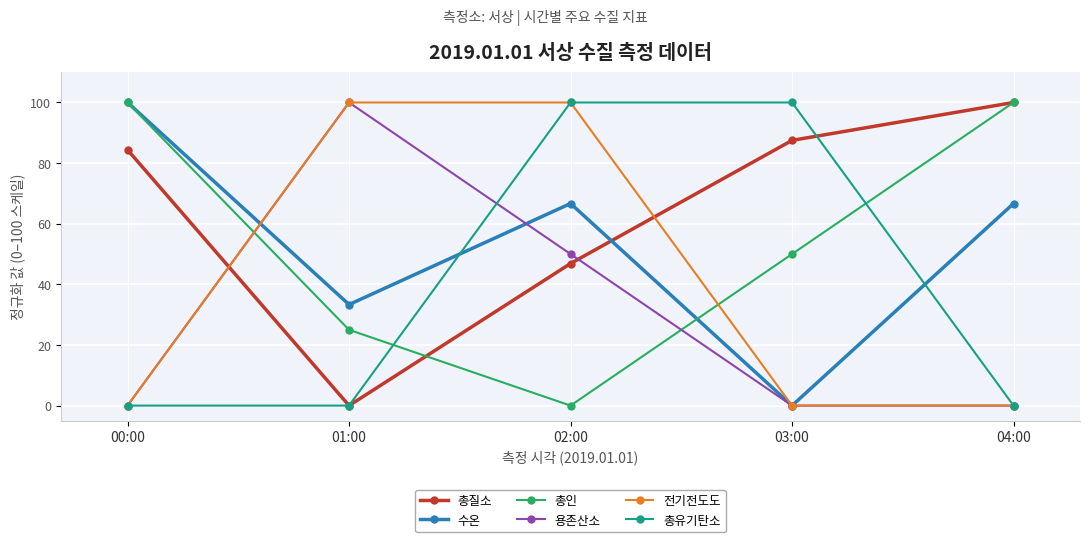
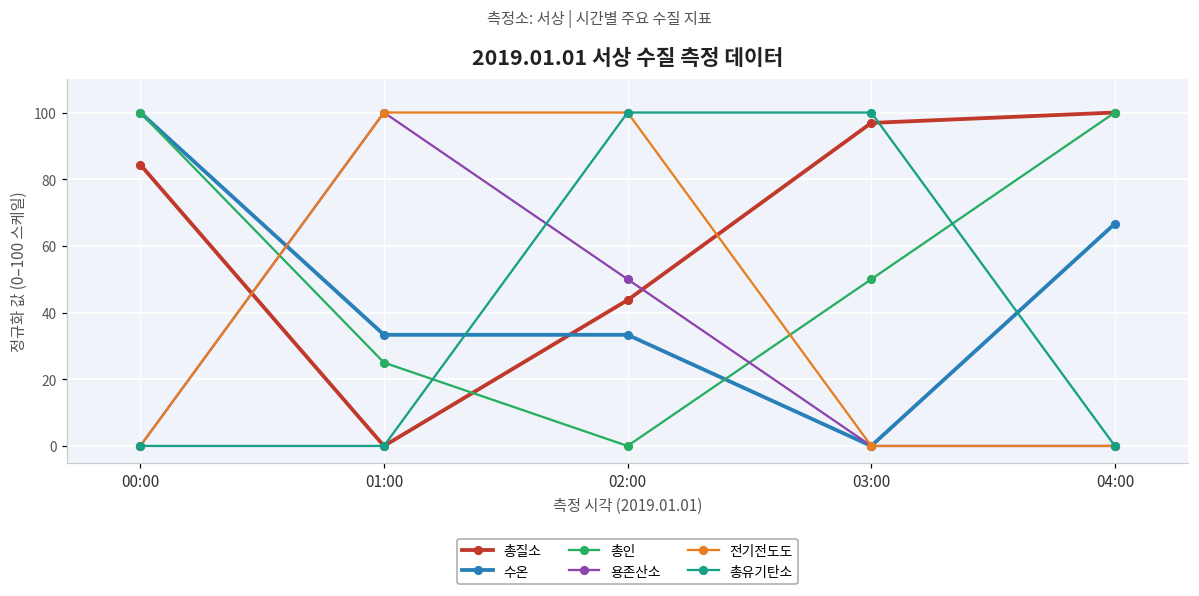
  {
    "총질소": {
      "00:00": 84,
-     "02:00": 47,
-     "03:00": 88
+     "02:00": 44,
+     "03:00": 97
    },
    "수온": {
      "01:00": 33,
-     "02:00": 67,
+     "02:00": 33,
      "04:00": 67
    },
    "용존산소": {
      "02:00": 50
    }
  }
